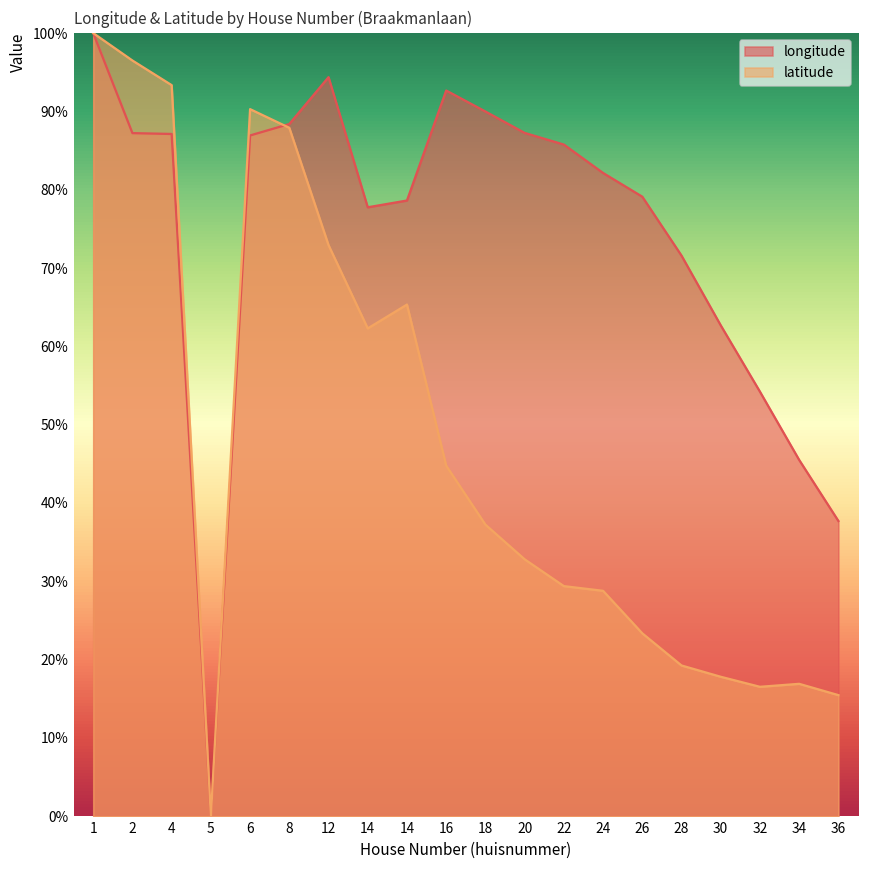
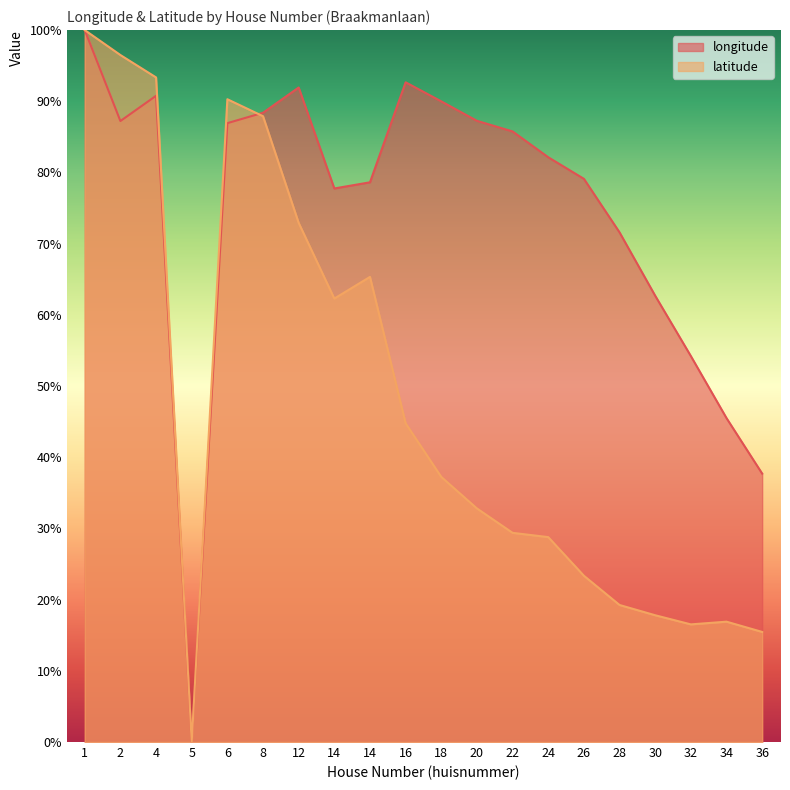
  {
    "longitude": {
      "2": "87%",
-     "4": "87%",
+     "4": "91%",
      "6": "87%",
      "8": "88%",
-     "12": "94%",
+     "12": "92%",
      "16": "93%",
      "18": "90%",
      "20": "87%",
      "22": "86%",
      "24": "82%",
      "26": "79%",
      "28": "72%",
      "30": "63%",
      "32": "54%",
      "34": "45%",
      "36": "38%"
    },
    "latitude": {
      "2": "96%",
      "4": "93%",
      "6": "90%",
      "8": "88%",
      "12": "73%",
      "16": "45%",
      "18": "37%",
      "20": "33%",
      "22": "29%",
      "24": "29%",
      "26": "23%",
      "28": "19%",
      "30": "18%",
      "32": "17%",
      "34": "17%",
      "36": "15%"
    }
  }
